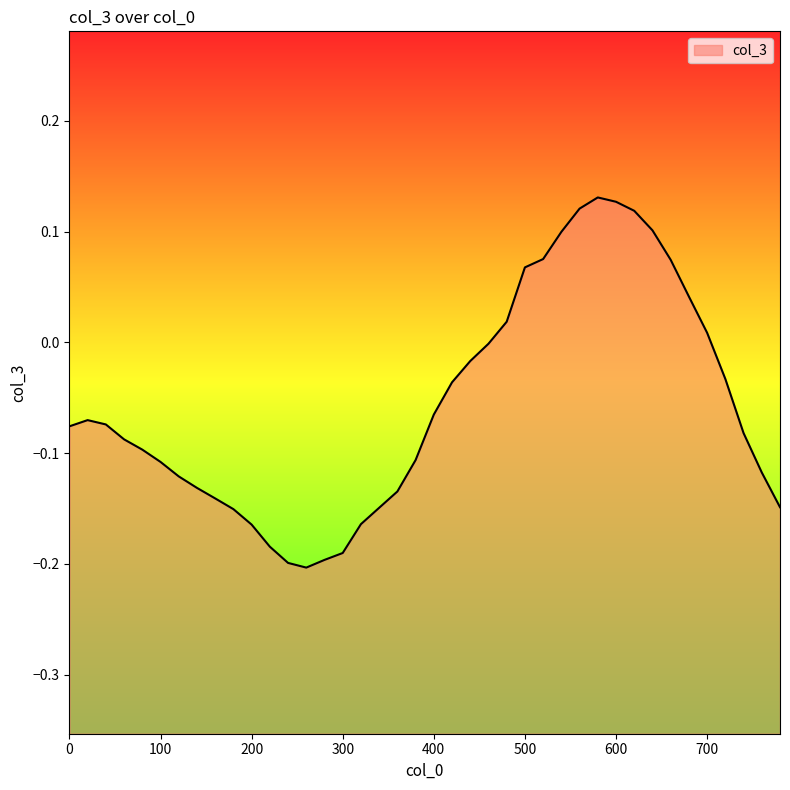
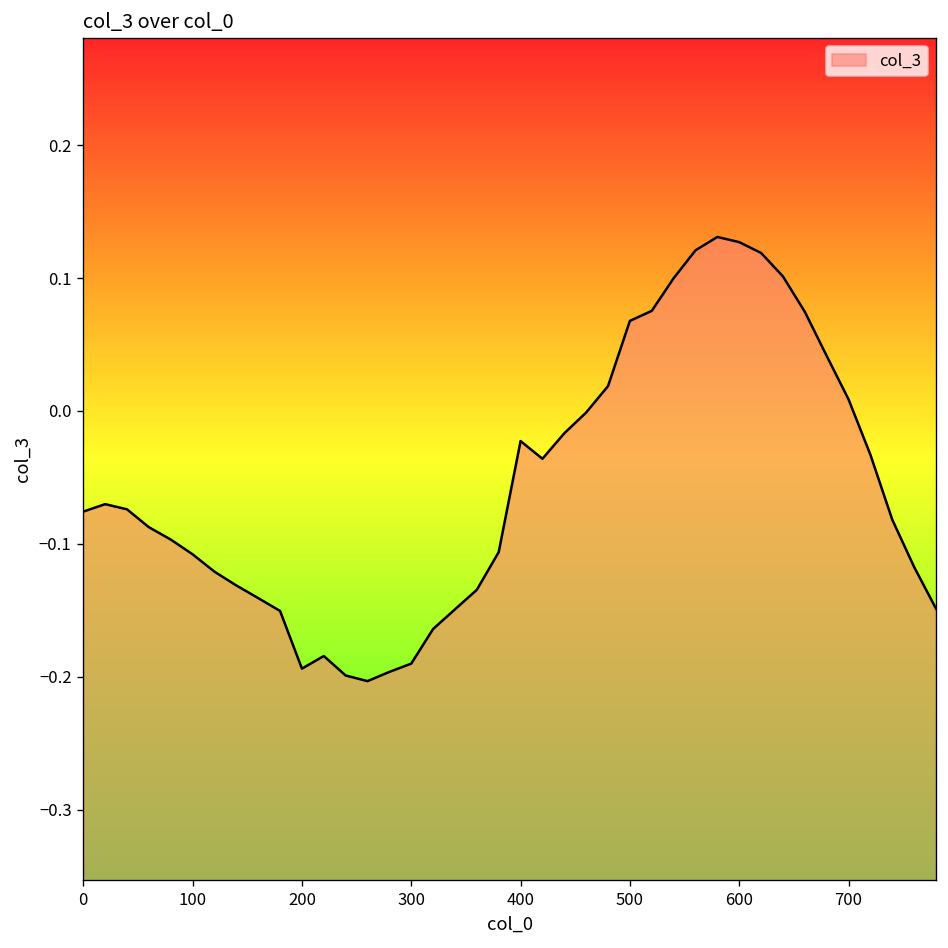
  {
    "0": -0.076,
    "100": -0.108,
-   "200": -0.164,
+   "200": -0.194,
    "300": -0.190,
-   "400": -0.065,
+   "400": -0.023,
    "500": 0.068,
    "600": 0.127,
    "700": 0.009
  }
